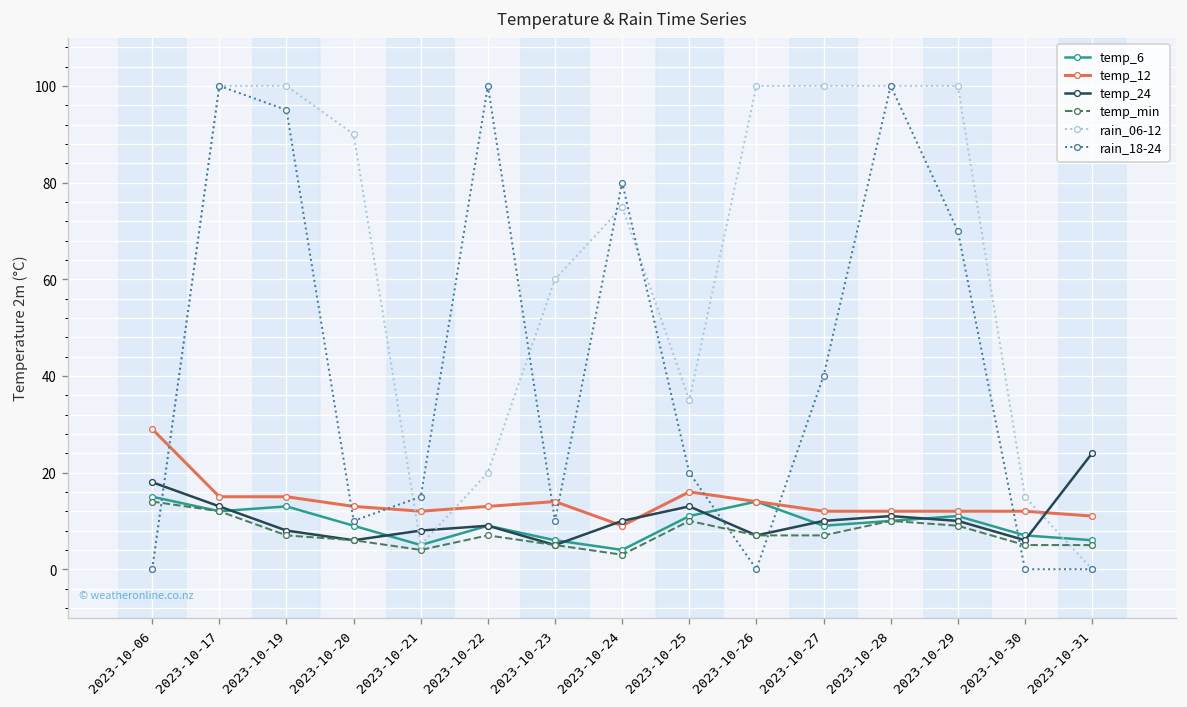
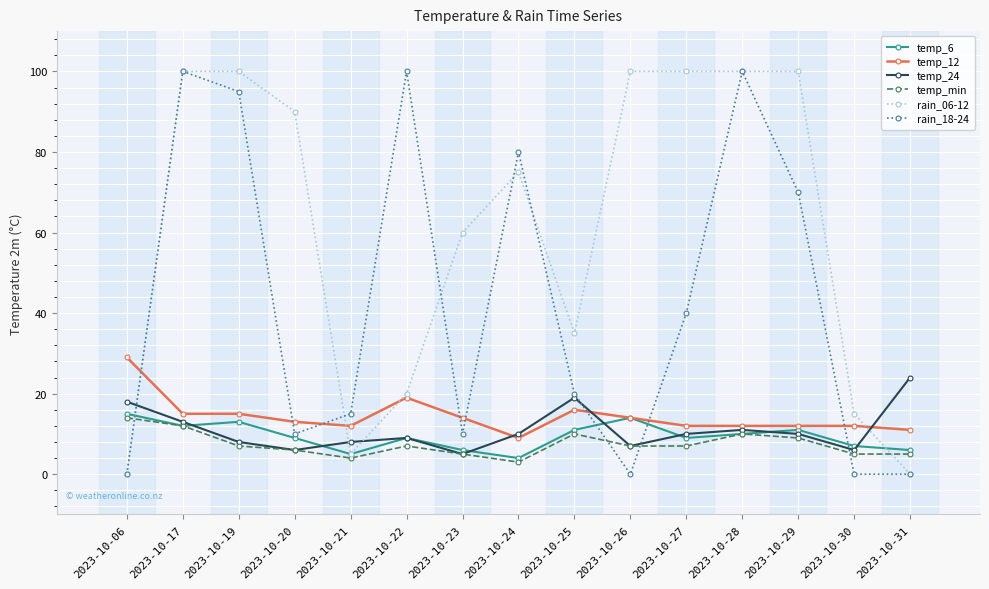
  {
    "temp_12": {
      "2023-10-06": 29,
      "2023-10-17": 15,
      "2023-10-19": 15,
      "2023-10-20": 13,
      "2023-10-21": 12,
-     "2023-10-22": 13,
+     "2023-10-22": 19,
      "2023-10-23": 14,
      "2023-10-24": 9,
      "2023-10-25": 16,
      "2023-10-27": 12,
      "2023-10-28": 12,
      "2023-10-29": 12,
      "2023-10-30": 12,
      "2023-10-31": 11
    },
    "temp_24": {
      "2023-10-06": 18,
      "2023-10-17": 13,
      "2023-10-19": 8,
      "2023-10-21": 8,
      "2023-10-24": 10,
-     "2023-10-25": 13,
+     "2023-10-25": 19,
      "2023-10-27": 10,
      "2023-10-28": 11,
      "2023-10-29": 10,
      "2023-10-30": 6,
      "2023-10-31": 24
    },
    "temp_min": {
      "2023-10-06": 14,
      "2023-10-19": 7,
      "2023-10-21": 4,
      "2023-10-22": 7,
      "2023-10-24": 3,
      "2023-10-25": 10,
      "2023-10-27": 7,
      "2023-10-29": 9,
      "2023-10-30": 5,
      "2023-10-31": 5
    },
    "rain_06-12": {
      "2023-10-19": 100,
      "2023-10-20": 90,
      "2023-10-22": 20,
      "2023-10-23": 60,
      "2023-10-24": 75,
      "2023-10-25": 35,
      "2023-10-26": 100,
      "2023-10-27": 100,
      "2023-10-29": 100,
      "2023-10-30": 15
    }
  }
